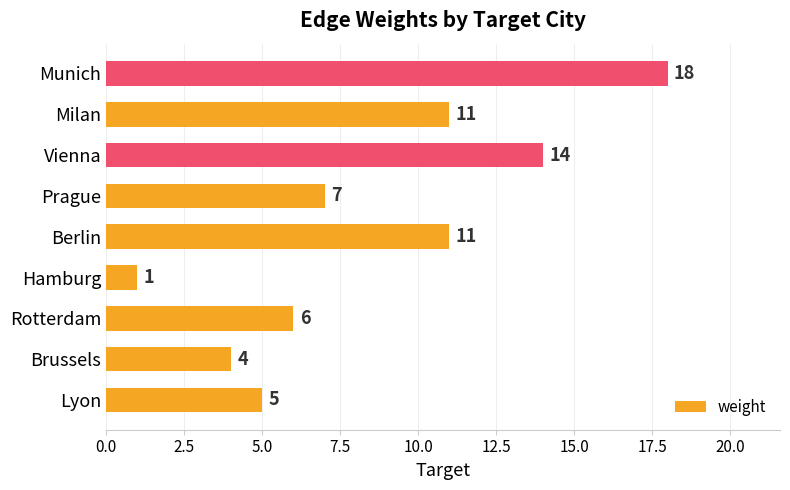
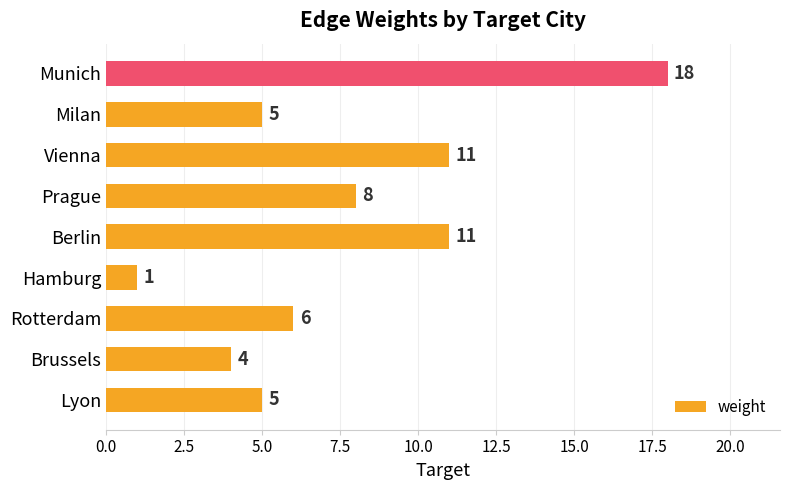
  {
    "Munich": 18,
-   "Milan": 11,
-   "Vienna": 14,
-   "Prague": 7,
+   "Milan": 5,
+   "Vienna": 11,
+   "Prague": 8,
    "Berlin": 11,
    "Hamburg": 1,
    "Rotterdam": 6,
    "Brussels": 4,
    "Lyon": 5
  }
